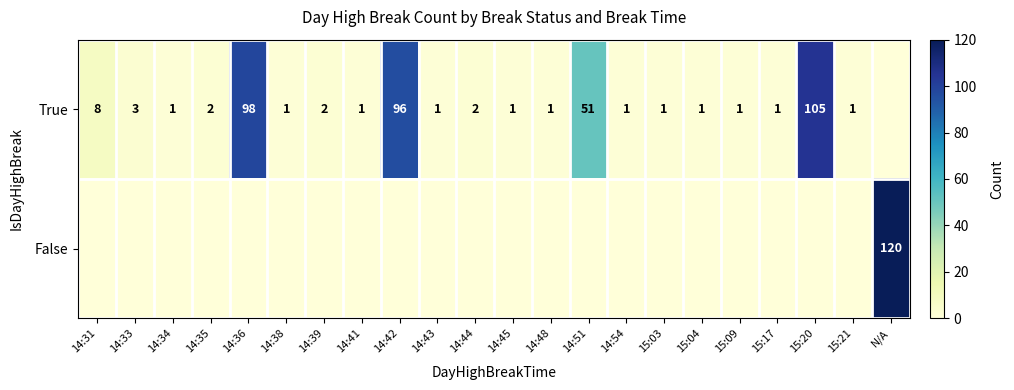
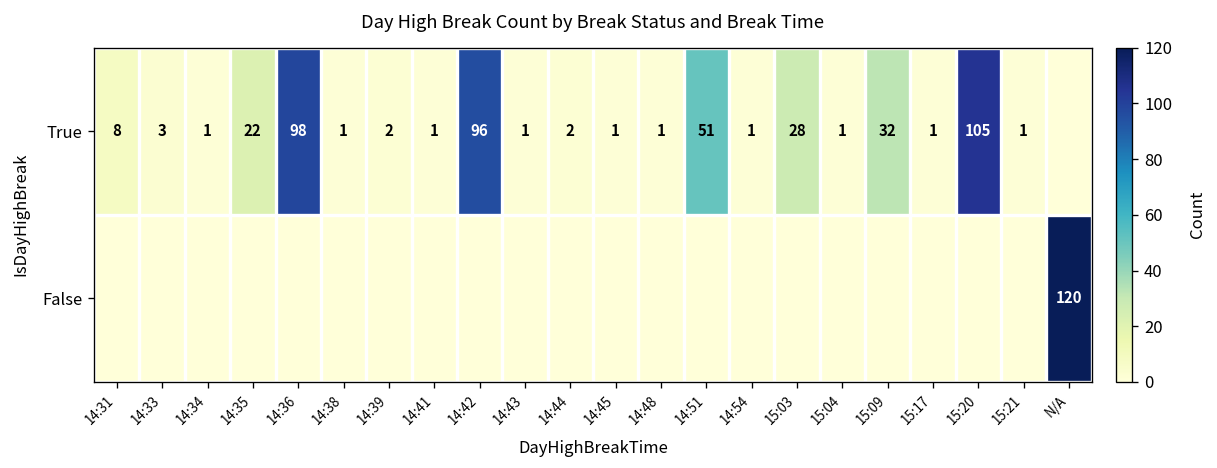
  {
    "True": {
      "14:31": 8,
      "14:33": 3,
      "14:34": 1,
-     "14:35": 2,
+     "14:35": 22,
      "14:36": 98,
      "14:38": 1,
      "14:39": 2,
      "14:41": 1,
      "14:42": 96,
      "14:43": 1,
      "14:44": 2,
      "14:45": 1,
      "14:48": 1,
      "14:51": 51,
      "14:54": 1,
-     "15:03": 1,
+     "15:03": 28,
      "15:04": 1,
-     "15:09": 1,
+     "15:09": 32,
      "15:17": 1,
      "15:20": 105,
      "15:21": 1
    },
    "False": {
      "N/A": 120
    }
  }
